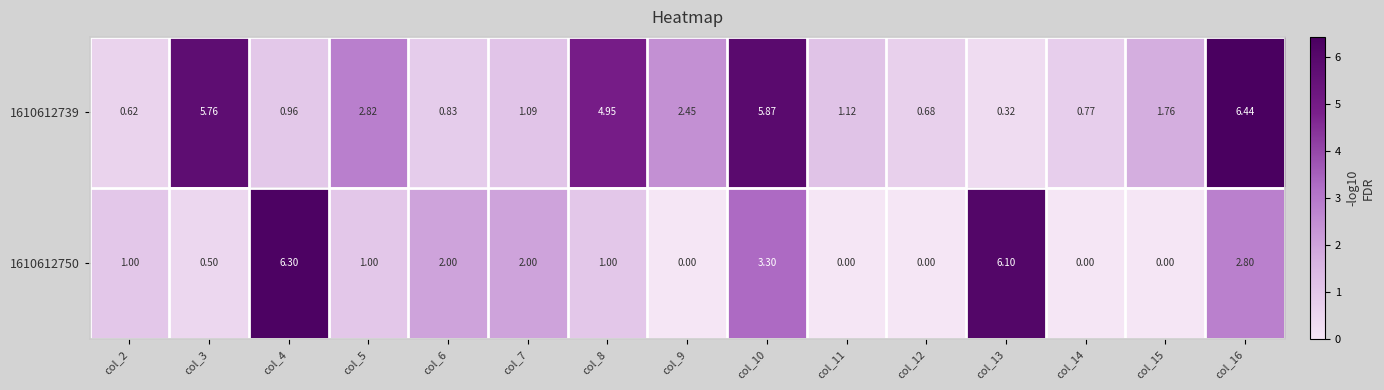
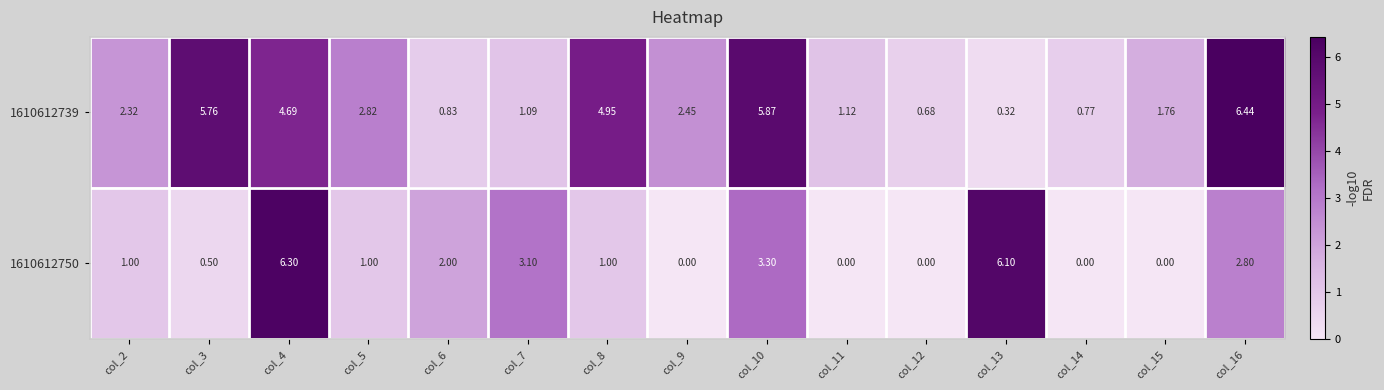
  {
    "1610612739": {
-     "col_2": 0.62,
+     "col_2": 2.32,
      "col_3": 5.76,
-     "col_4": 0.96,
+     "col_4": 4.69,
      "col_5": 2.82,
      "col_6": 0.83,
      "col_7": 1.09,
      "col_8": 4.95,
      "col_9": 2.45,
      "col_10": 5.87,
      "col_11": 1.12,
      "col_12": 0.68,
      "col_13": 0.32,
      "col_14": 0.77,
      "col_15": 1.76,
      "col_16": 6.44
    },
    "1610612750": {
      "col_2": 1.00,
      "col_3": 0.50,
      "col_4": 6.30,
      "col_5": 1.00,
      "col_6": 2.00,
-     "col_7": 2.00,
+     "col_7": 3.10,
      "col_8": 1.00,
      "col_9": 0.00,
      "col_10": 3.30,
      "col_11": 0.00,
      "col_12": 0.00,
      "col_13": 6.10,
      "col_14": 0.00,
      "col_15": 0.00,
      "col_16": 2.80
    }
  }
